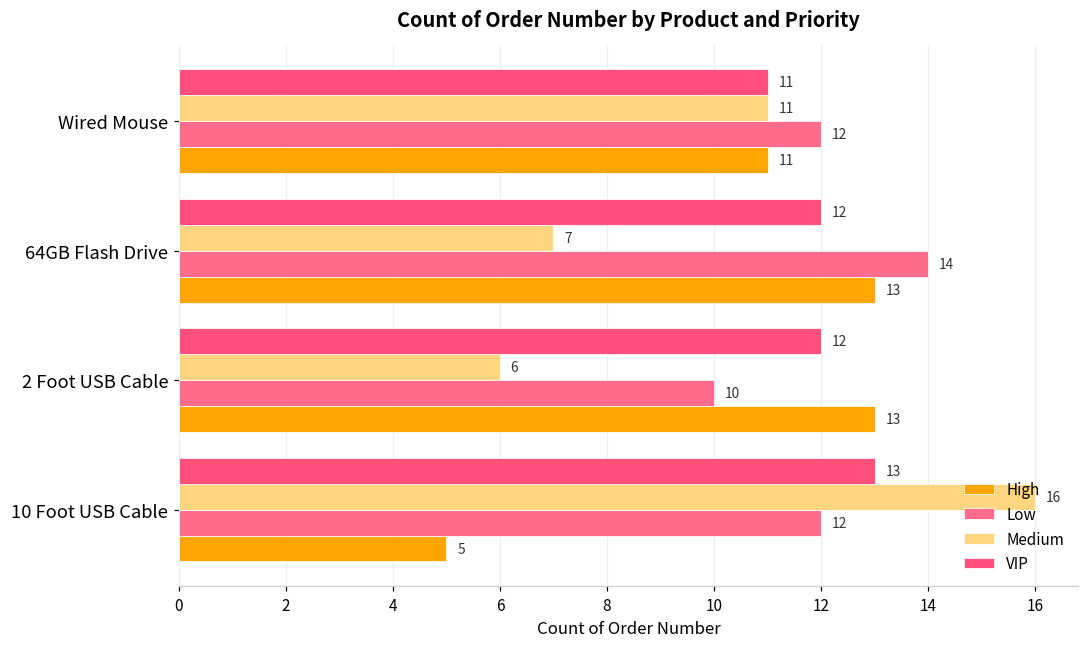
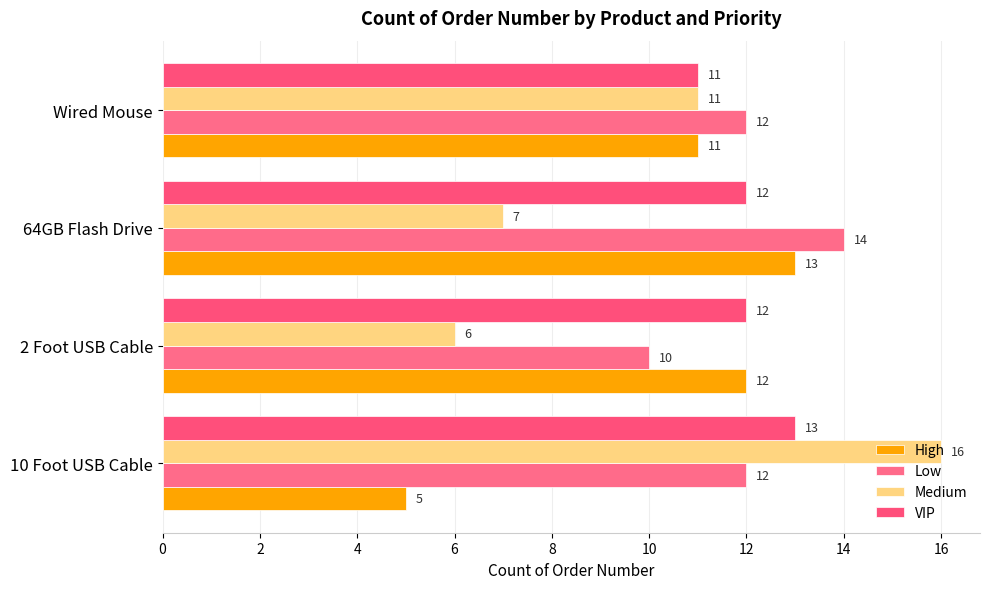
  {
    "High": {
      "Wired Mouse": 11,
      "64GB Flash Drive": 13,
-     "2 Foot USB Cable": 13,
+     "2 Foot USB Cable": 12,
      "10 Foot USB Cable": 5
    },
    "Medium": {
      "Wired Mouse": 11,
      "64GB Flash Drive": 7,
      "2 Foot USB Cable": 6,
      "10 Foot USB Cable": 16
    }
  }
